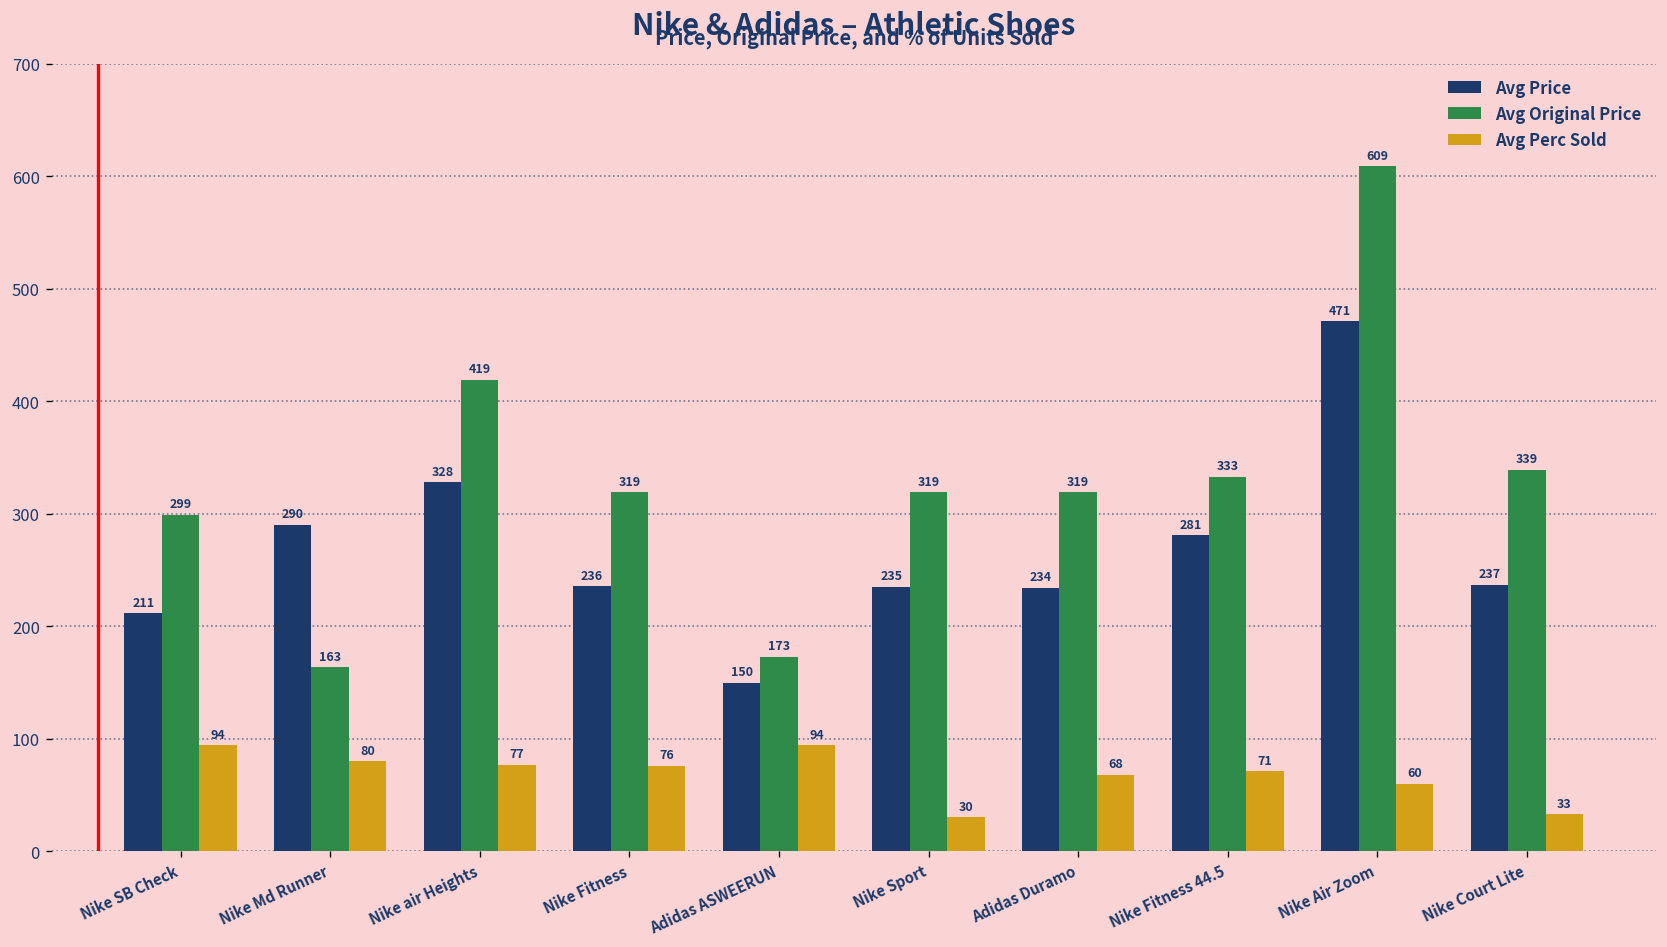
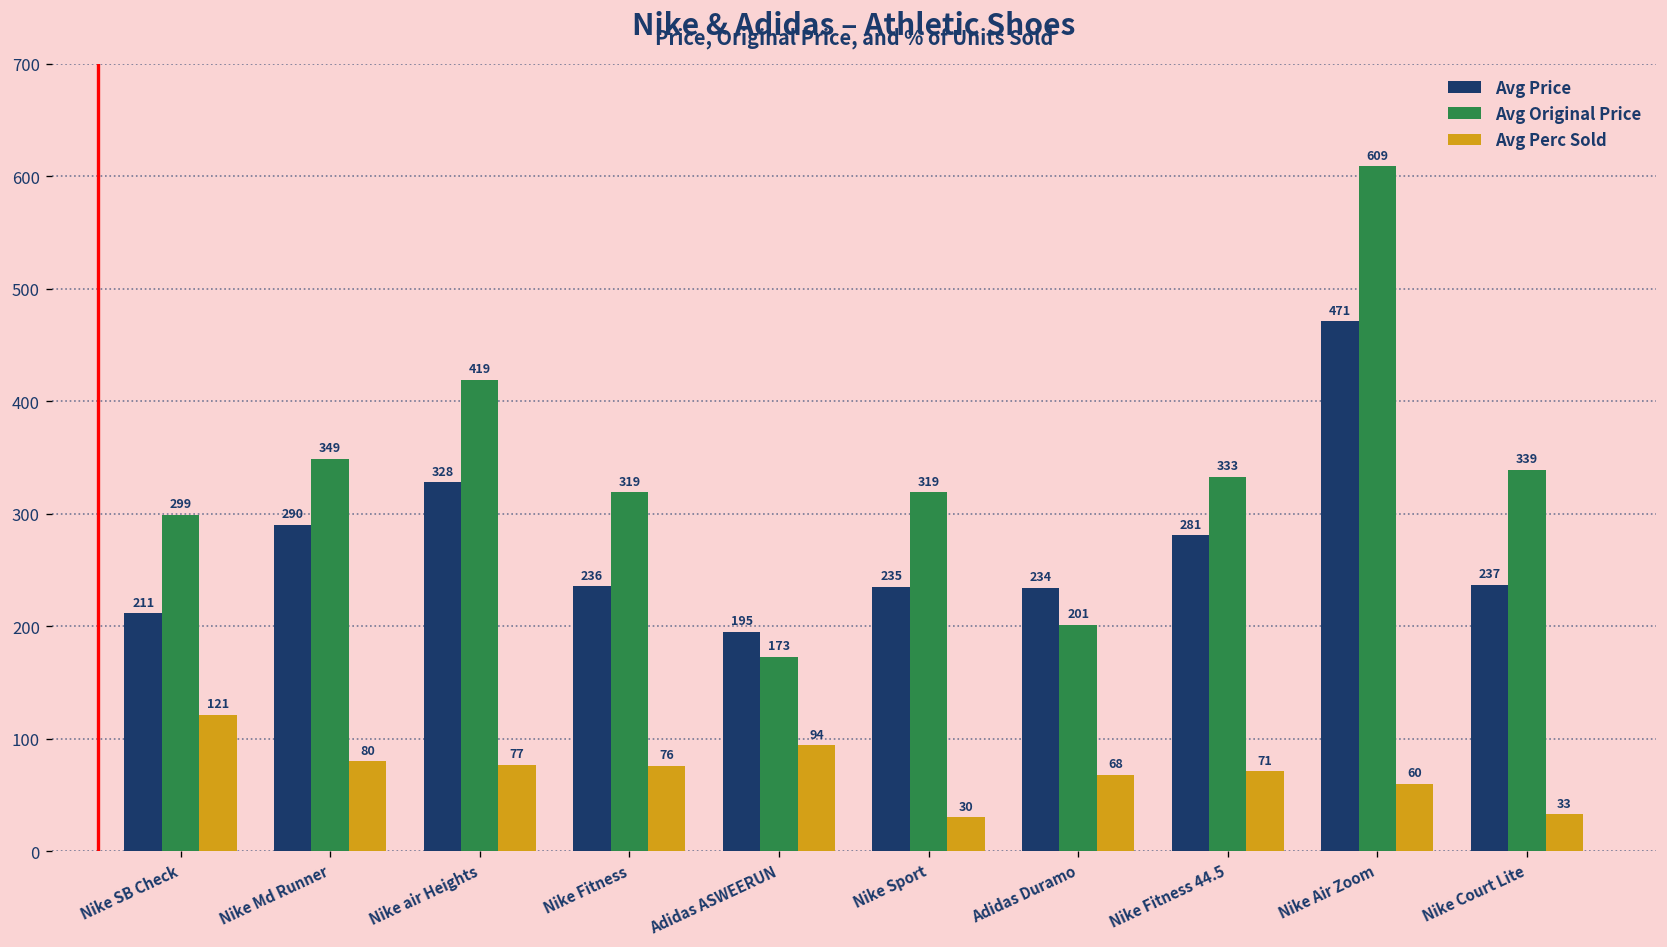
  {
    "Avg Price": {
      "Nike SB Check": 211,
      "Nike Md Runner": 290,
      "Nike air Heights": 328,
      "Nike Fitness": 236,
-     "Adidas ASWEERUN": 150,
+     "Adidas ASWEERUN": 195,
      "Nike Sport": 235,
      "Adidas Duramo": 234,
      "Nike Fitness 44.5": 281,
      "Nike Air Zoom": 471,
      "Nike Court Lite": 237
    },
    "Avg Original Price": {
      "Nike SB Check": 299,
-     "Nike Md Runner": 163,
+     "Nike Md Runner": 349,
      "Nike air Heights": 419,
      "Nike Fitness": 319,
      "Adidas ASWEERUN": 173,
      "Nike Sport": 319,
-     "Adidas Duramo": 319,
+     "Adidas Duramo": 201,
      "Nike Fitness 44.5": 333,
      "Nike Air Zoom": 609,
      "Nike Court Lite": 339
    },
    "Avg Perc Sold": {
-     "Nike SB Check": 94,
+     "Nike SB Check": 121,
      "Nike Md Runner": 80,
      "Nike air Heights": 77,
      "Nike Fitness": 76,
      "Adidas ASWEERUN": 94,
      "Nike Sport": 30,
      "Adidas Duramo": 68,
      "Nike Fitness 44.5": 71,
      "Nike Air Zoom": 60,
      "Nike Court Lite": 33
    }
  }
